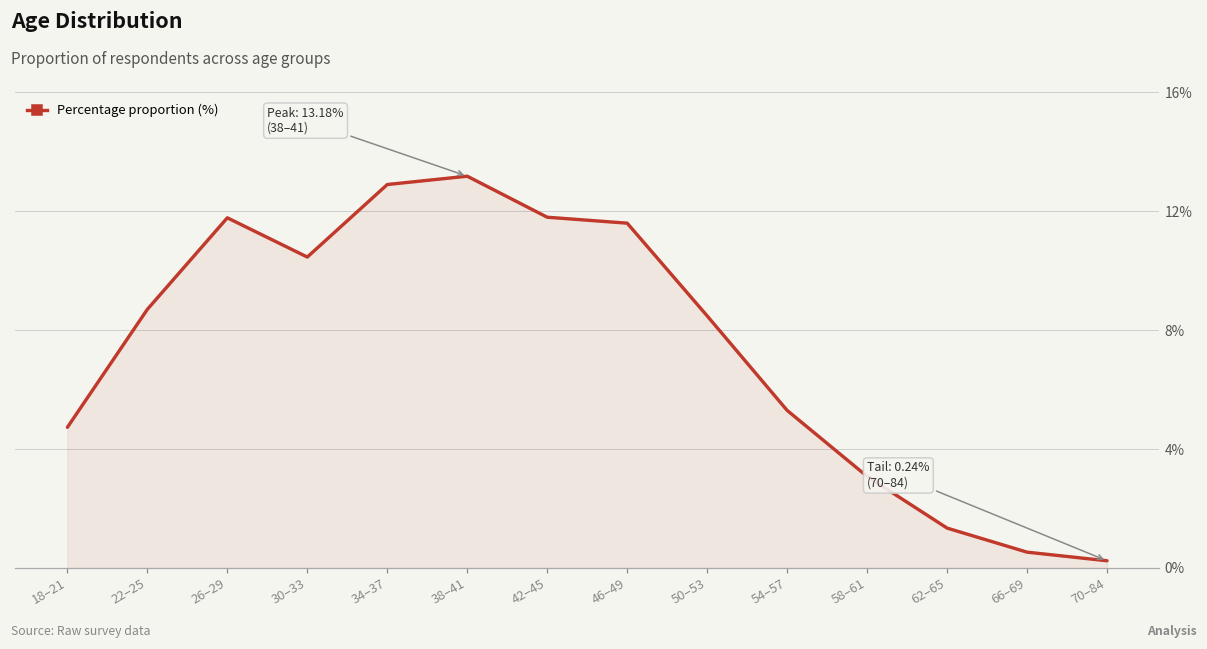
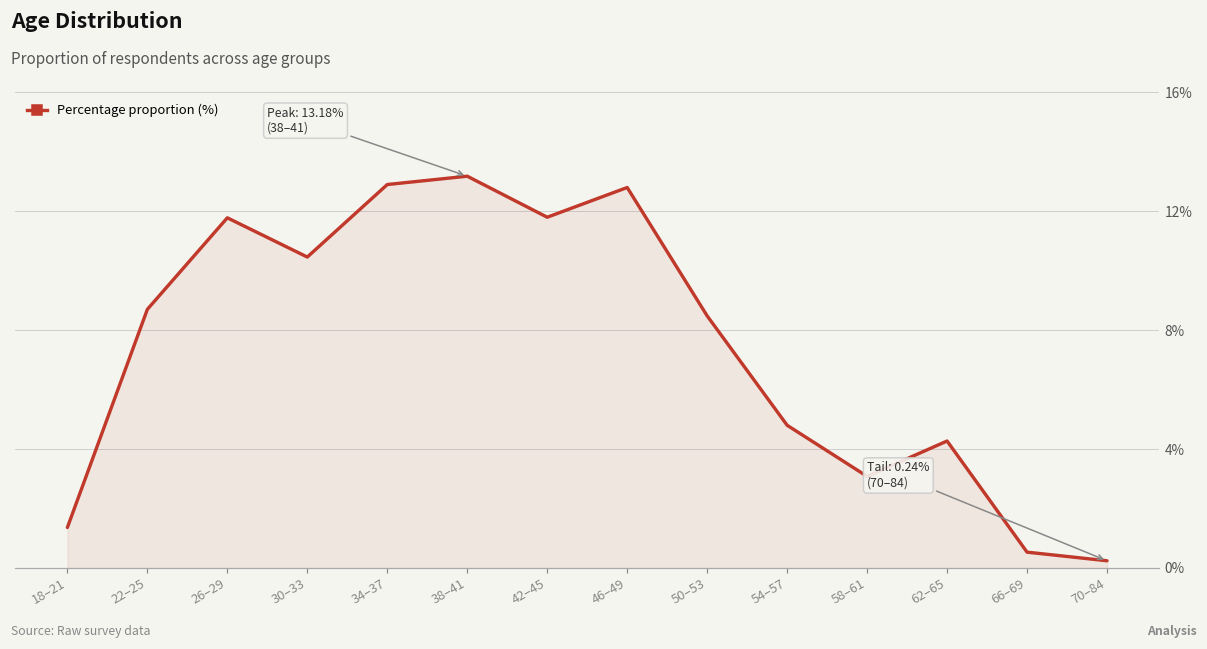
  {
-   "18–21": "4.7%",
+   "18–21": "1.4%",
    "22–25": "8.7%",
    "26–29": "11.8%",
    "30–33": "10.5%",
    "34–37": "12.9%",
    "42–45": "11.8%",
-   "46–49": "11.6%",
+   "46–49": "12.8%",
    "50–53": "8.5%",
-   "54–57": "5.3%",
-   "62–65": "1.3%",
+   "54–57": "4.8%",
+   "62–65": "4.3%",
    "70–84": "0.2%"
  }
